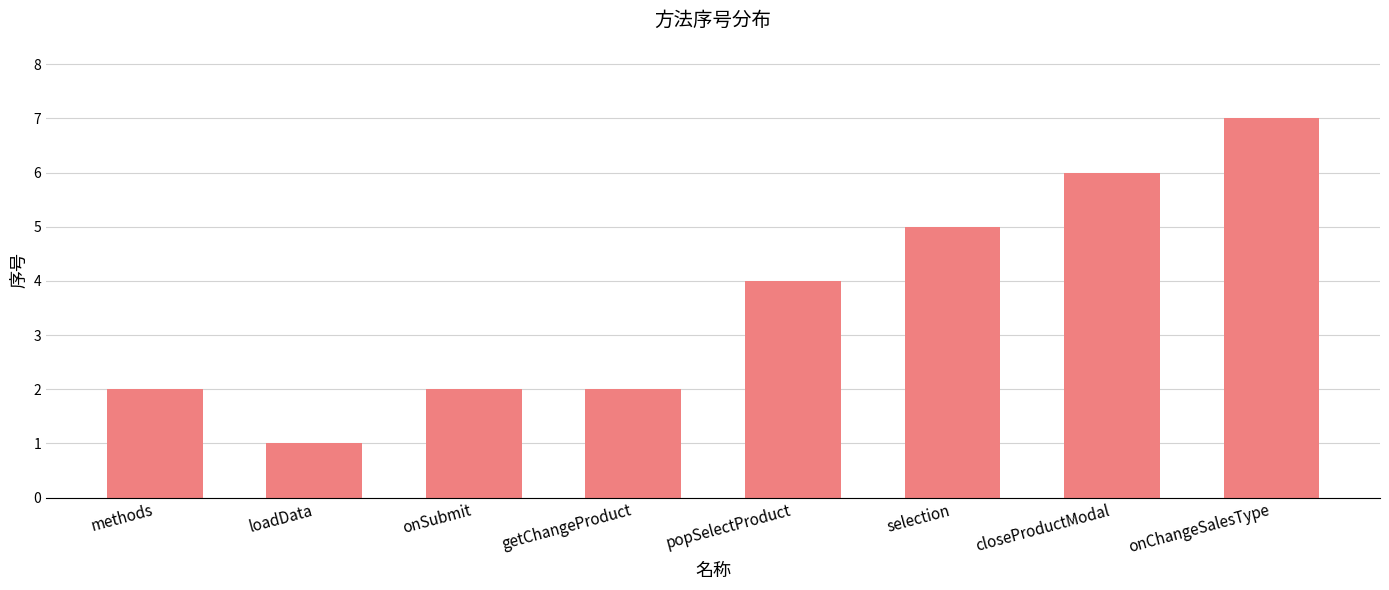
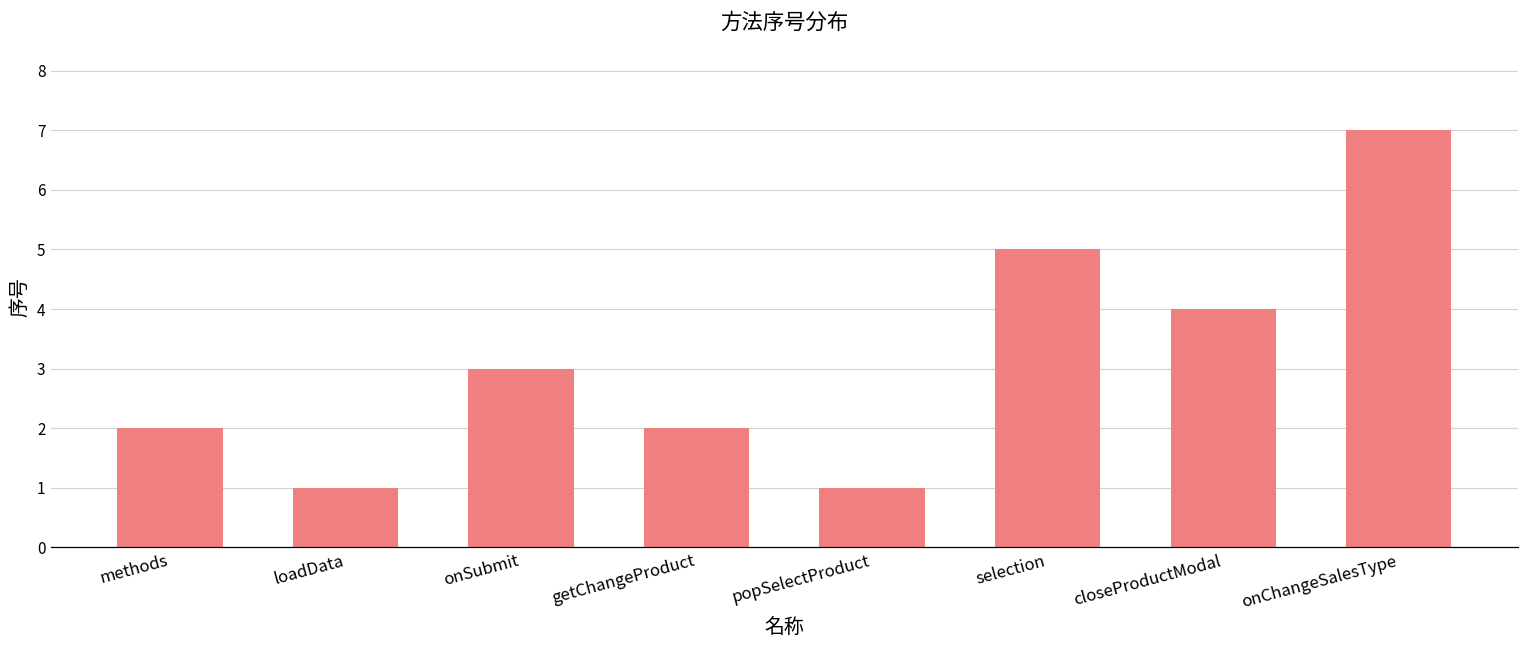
  {
    "methods": 2,
    "loadData": 1,
-   "onSubmit": 2,
+   "onSubmit": 3,
    "getChangeProduct": 2,
-   "popSelectProduct": 4,
+   "popSelectProduct": 1,
    "selection": 5,
-   "closeProductModal": 6,
+   "closeProductModal": 4,
    "onChangeSalesType": 7
  }
